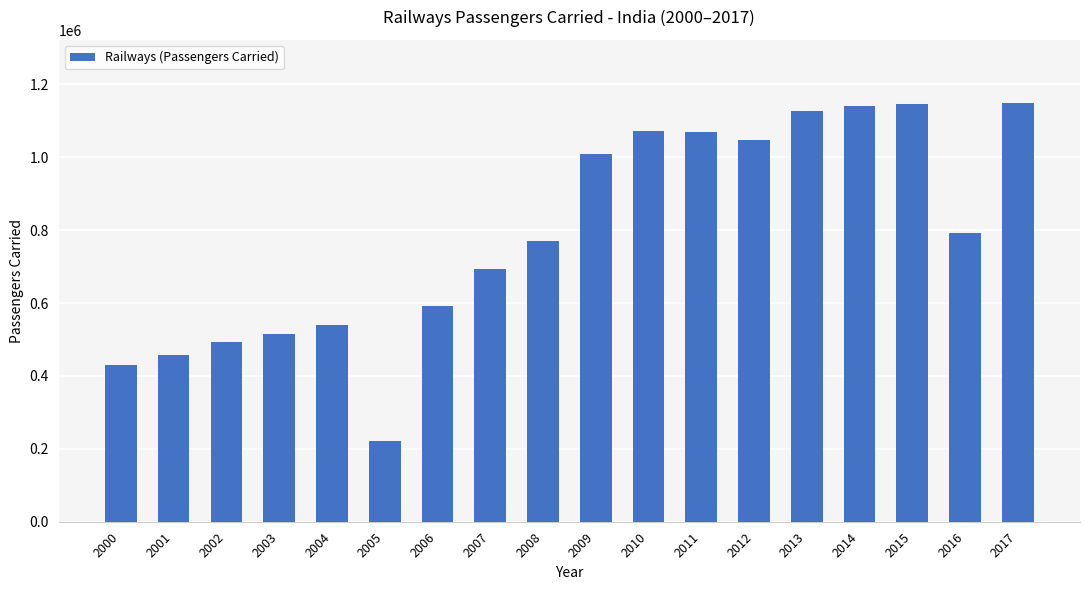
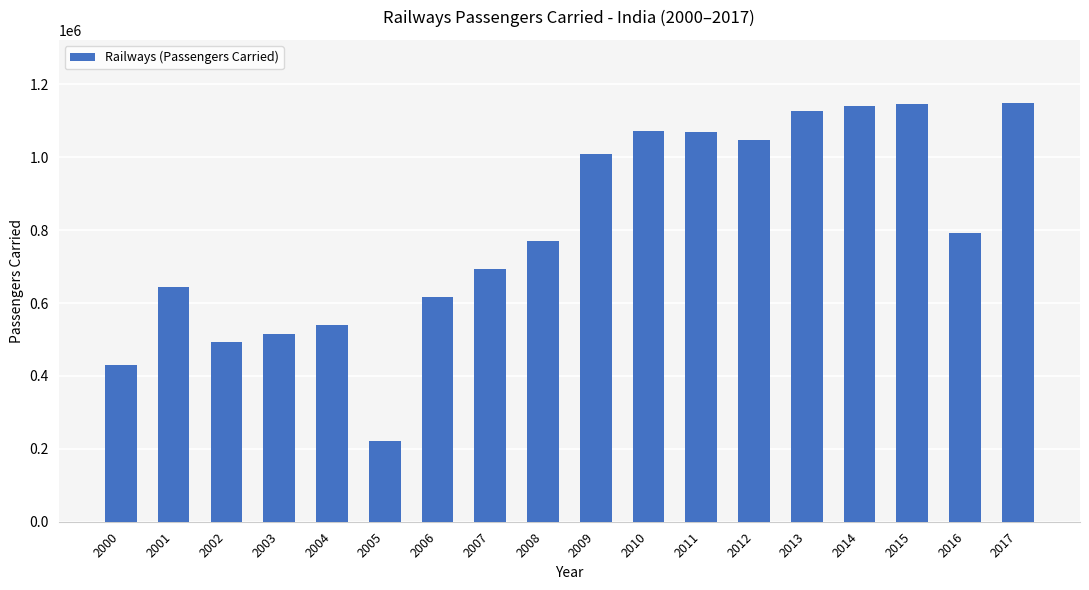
  {
    "2000": 430000,
-   "2001": 460000,
+   "2001": 640000,
    "2002": 490000,
    "2003": 520000,
    "2004": 540000,
    "2005": 220000,
-   "2006": 590000,
+   "2006": 620000,
    "2007": 690000,
    "2008": 770000,
    "2009": 1010000,
    "2010": 1070000,
    "2011": 1070000,
    "2012": 1050000,
    "2013": 1130000,
    "2014": 1140000,
    "2015": 1150000,
    "2016": 790000,
    "2017": 1150000
  }
